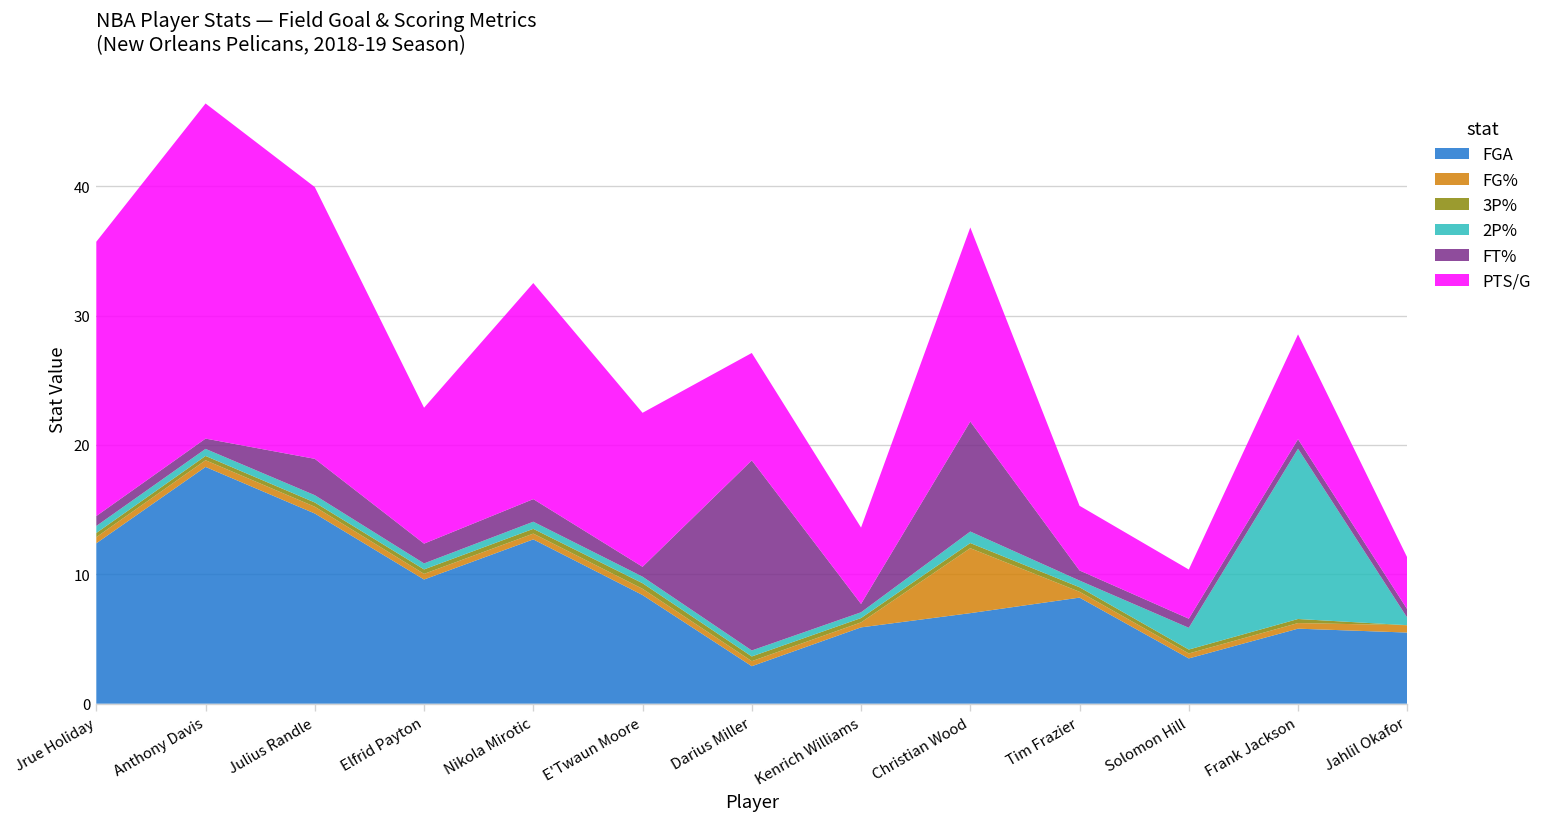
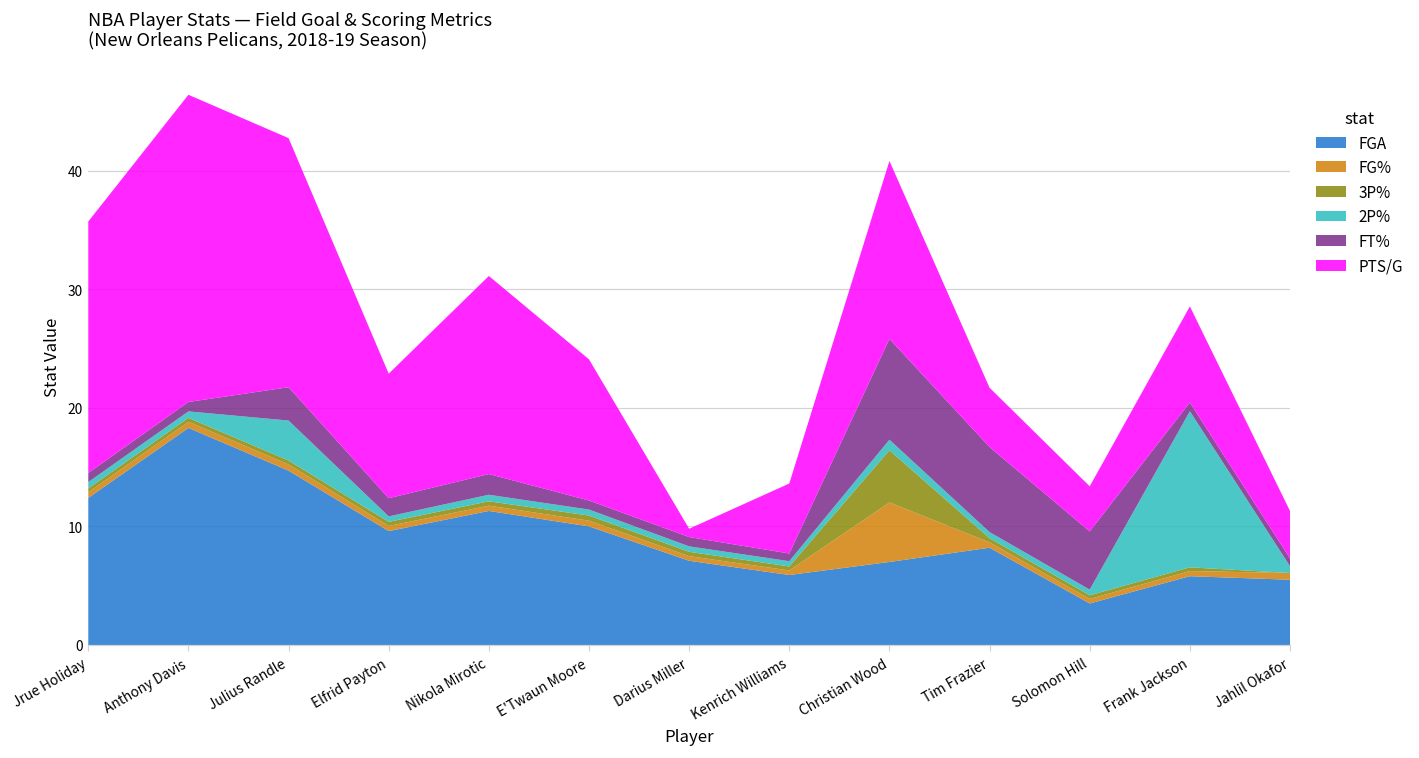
  {
    "FGA": {
      "Jrue Holiday": 12.4,
      "Anthony Davis": 18.3,
      "Julius Randle": 14.7,
      "Elfrid Payton": 9.6,
-     "Nikola Mirotic": 12.7,
-     "E'Twaun Moore": 8.4,
-     "Darius Miller": 2.9,
+     "Nikola Mirotic": 11.3,
+     "E'Twaun Moore": 10.0,
+     "Darius Miller": 7.1,
      "Kenrich Williams": 5.9,
      "Christian Wood": 7.0,
      "Tim Frazier": 8.2,
      "Solomon Hill": 3.5,
      "Frank Jackson": 5.8,
      "Jahlil Okafor": 5.5
    },
    "FG%": {
      "Jrue Holiday": 0.5,
      "Anthony Davis": 0.5,
      "Julius Randle": 0.5,
      "Elfrid Payton": 0.4,
      "Nikola Mirotic": 0.4,
      "E'Twaun Moore": 0.5,
      "Darius Miller": 0.4,
      "Kenrich Williams": 0.4,
      "Christian Wood": 5.0,
      "Tim Frazier": 0.5,
      "Solomon Hill": 0.4,
      "Frank Jackson": 0.4
    },
    "3P%": {
      "Jrue Holiday": 0.3,
      "Anthony Davis": 0.3,
      "Julius Randle": 0.3,
      "Elfrid Payton": 0.3,
      "Nikola Mirotic": 0.4,
      "E'Twaun Moore": 0.4,
      "Darius Miller": 0.4,
      "Kenrich Williams": 0.3,
-     "Christian Wood": 0.4,
+     "Christian Wood": 4.4,
      "Tim Frazier": 0.4,
      "Solomon Hill": 0.3,
      "Frank Jackson": 0.3
    },
    "2P%": {
      "Jrue Holiday": 0.5,
      "Anthony Davis": 0.5,
-     "Julius Randle": 0.6,
+     "Julius Randle": 3.4,
      "Elfrid Payton": 0.5,
      "Nikola Mirotic": 0.6,
      "E'Twaun Moore": 0.5,
      "Darius Miller": 0.5,
      "Kenrich Williams": 0.4,
      "Christian Wood": 0.9,
      "Tim Frazier": 0.5,
-     "Solomon Hill": 1.7,
+     "Solomon Hill": 0.5,
      "Frank Jackson": 13.2,
      "Jahlil Okafor": 0.6
    },
    "FT%": {
      "Jrue Holiday": 0.8,
      "Anthony Davis": 0.8,
      "Julius Randle": 2.8,
      "Elfrid Payton": 1.5,
      "Nikola Mirotic": 1.7,
      "E'Twaun Moore": 0.8,
-     "Darius Miller": 14.7,
+     "Darius Miller": 0.8,
      "Kenrich Williams": 0.6,
      "Christian Wood": 8.5,
-     "Tim Frazier": 0.8,
-     "Solomon Hill": 0.7,
+     "Tim Frazier": 7.2,
+     "Solomon Hill": 4.9,
      "Frank Jackson": 0.7,
      "Jahlil Okafor": 0.7
    },
    "PTS/G": {
      "Jrue Holiday": 21.2,
      "Anthony Davis": 25.9,
      "Julius Randle": 21.0,
      "Elfrid Payton": 10.5,
      "Nikola Mirotic": 16.7,
      "E'Twaun Moore": 11.9,
-     "Darius Miller": 8.3,
+     "Darius Miller": 0.7,
      "Kenrich Williams": 5.9,
      "Christian Wood": 15.0,
      "Tim Frazier": 5.0,
      "Solomon Hill": 3.8,
      "Frank Jackson": 8.1,
      "Jahlil Okafor": 4.0
    }
  }
